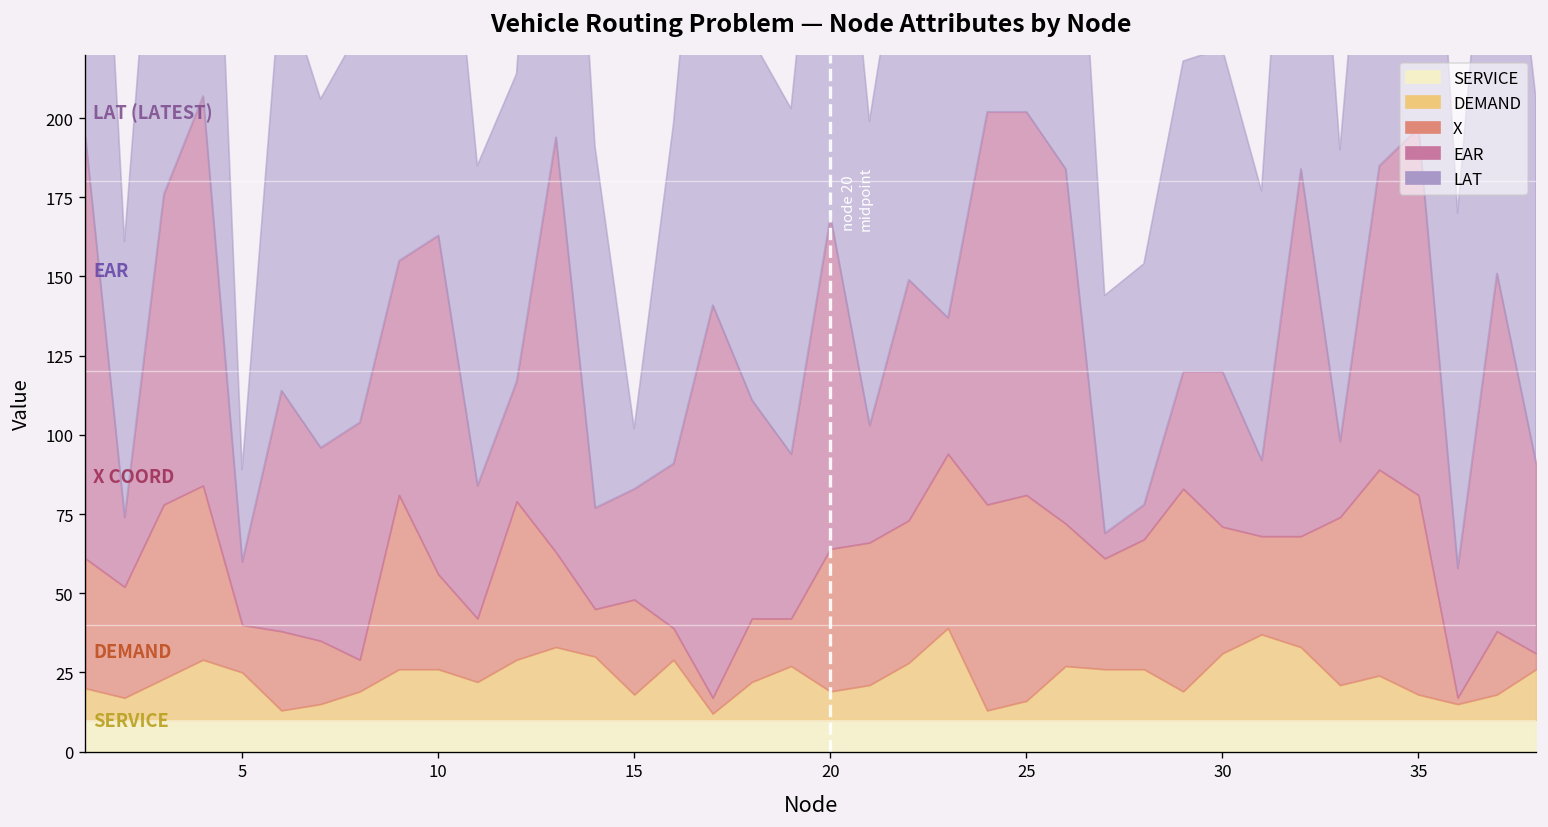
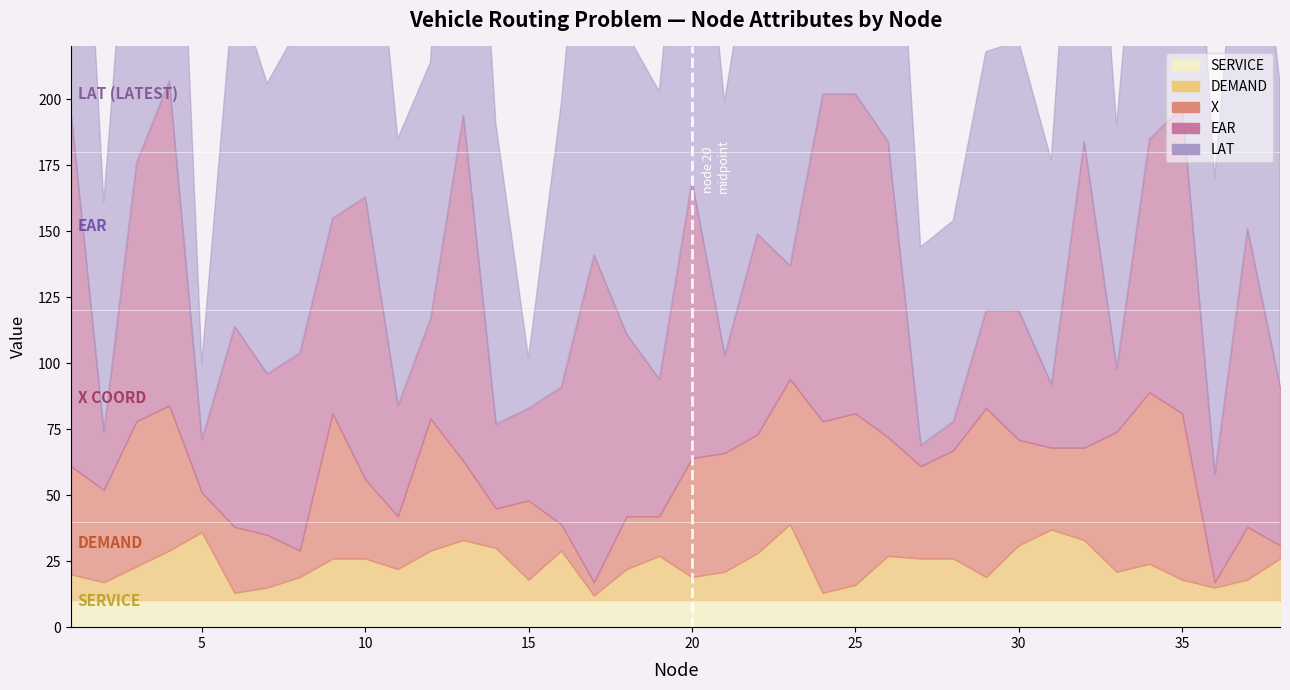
  {
    "SERVICE": {
      "5": 10,
      "10": 10,
      "15": 10,
      "20": 10,
      "25": 10,
      "30": 10,
      "35": 10
    },
    "DEMAND": {
-     "5": 15,
+     "5": 26,
      "10": 16,
      "15": 8,
      "20": 9,
      "25": 6,
      "30": 21,
      "35": 8
    },
    "LAT": {
      "5": 29,
      "15": 19
    }
  }
